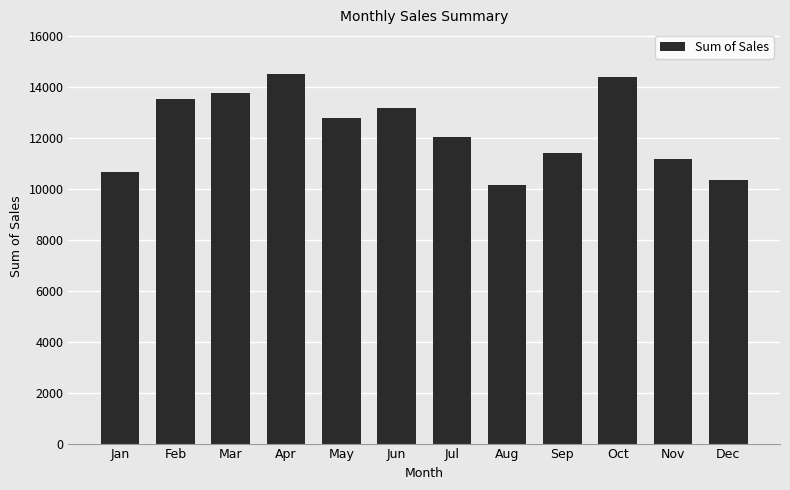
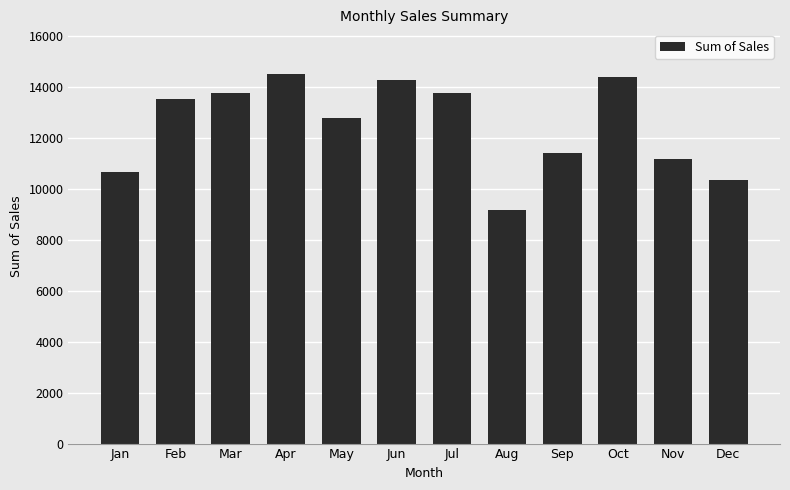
  {
    "Jan": 10700,
    "Feb": 13500,
    "Mar": 13800,
    "Apr": 14500,
    "May": 12800,
-   "Jun": 13200,
-   "Jul": 12000,
-   "Aug": 10100,
+   "Jun": 14300,
+   "Jul": 13800,
+   "Aug": 9200,
    "Sep": 11400,
    "Oct": 14400,
    "Nov": 11200,
    "Dec": 10400
  }
